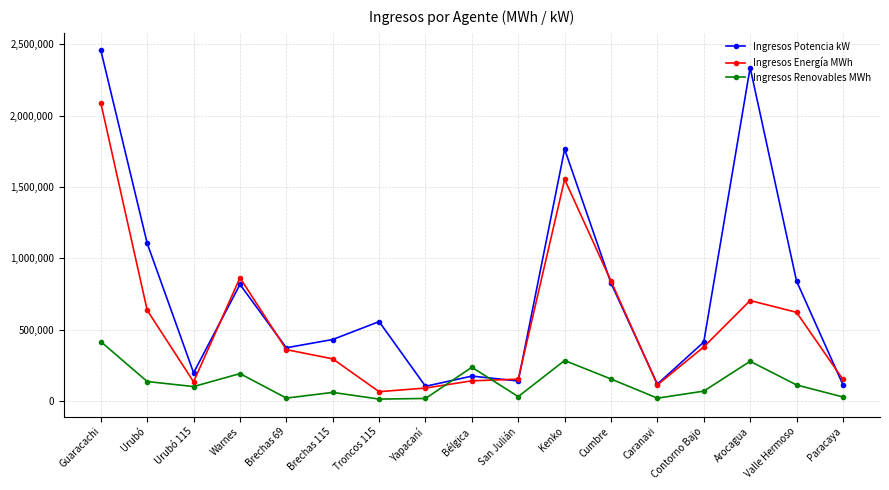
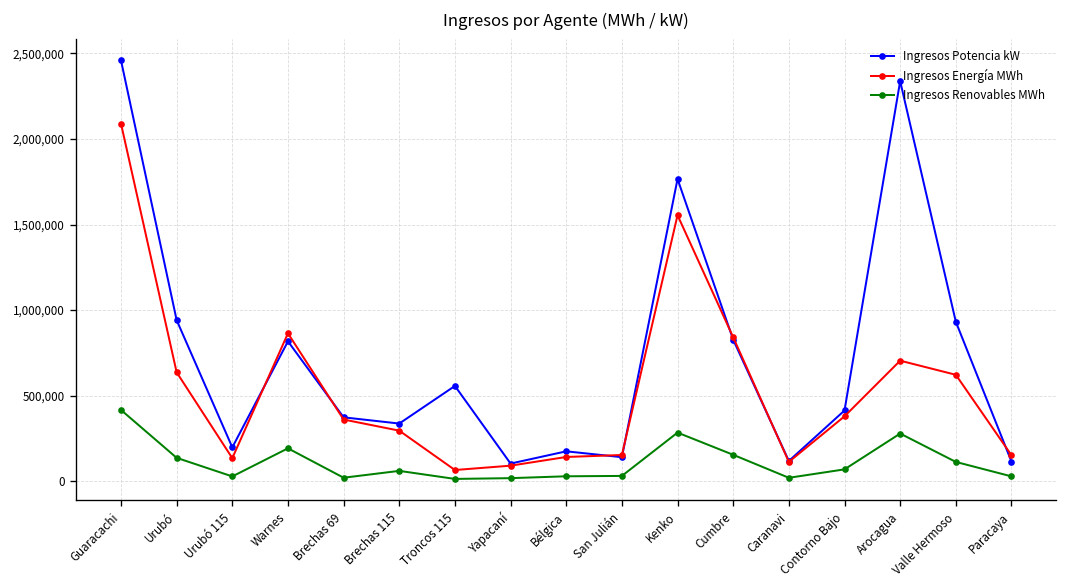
  {
    "Ingresos Potencia kW": {
      "Guaracachi": "2,460,000",
-     "Urubó": "1,110,000",
+     "Urubó": "940,000",
      "Urubó 115": "200,000",
      "Warnes": "820,000",
-     "Brechas 115": "430,000",
+     "Brechas 115": "340,000",
      "Troncos 115": "560,000",
      "Bélgica": "170,000",
      "Kenko": "1,770,000",
      "Contorno Bajo": "410,000",
      "Arocagua": "2,340,000",
-     "Valle Hermoso": "840,000",
+     "Valle Hermoso": "930,000",
      "Paracaya": "120,000"
    },
    "Ingresos Energía MWh": {
      "Guaracachi": "2,090,000",
      "Urubó": "640,000",
      "Urubó 115": "130,000",
      "Warnes": "860,000",
      "Brechas 115": "300,000",
      "Troncos 115": "70,000",
      "Bélgica": "140,000",
      "Kenko": "1,550,000",
      "Contorno Bajo": "380,000",
      "Arocagua": "700,000",
      "Valle Hermoso": "620,000",
      "Paracaya": "150,000"
    },
    "Ingresos Renovables MWh": {
      "Guaracachi": "420,000",
      "Urubó": "140,000",
-     "Urubó 115": "100,000",
+     "Urubó 115": "30,000",
      "Warnes": "190,000",
      "Brechas 69": "20,000",
      "Brechas 115": "60,000",
      "Troncos 115": "10,000",
      "Yapacaní": "20,000",
-     "Bélgica": "240,000",
+     "Bélgica": "30,000",
      "San Julián": "30,000",
      "Kenko": "280,000",
      "Cumbre": "150,000",
      "Caranavi": "20,000",
      "Contorno Bajo": "70,000",
      "Arocagua": "280,000",
      "Valle Hermoso": "110,000",
      "Paracaya": "30,000"
    }
  }
